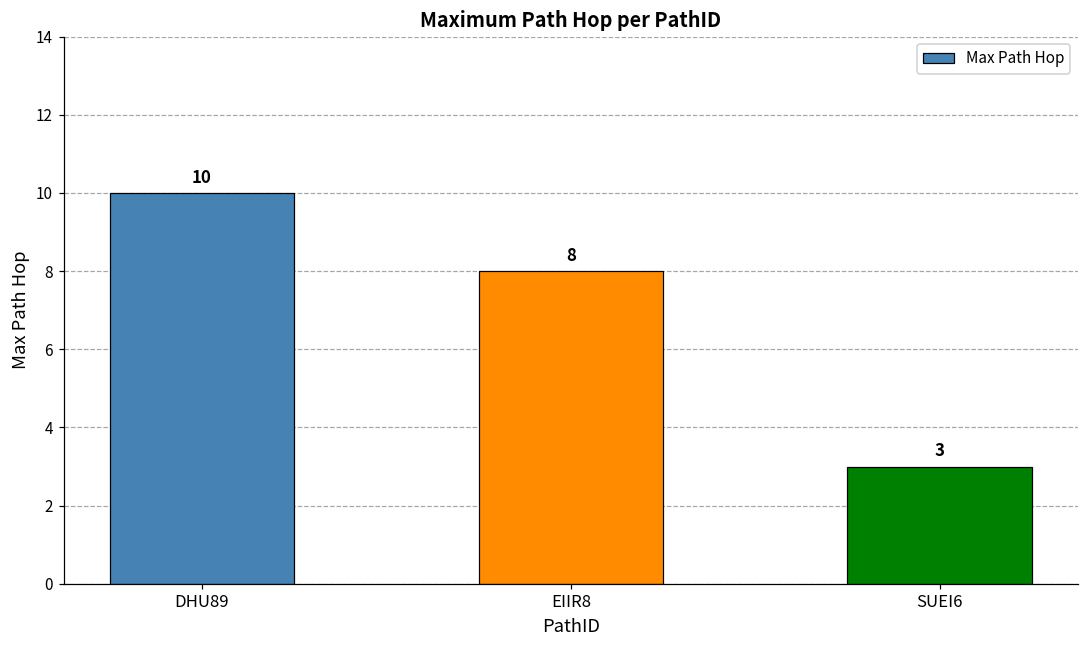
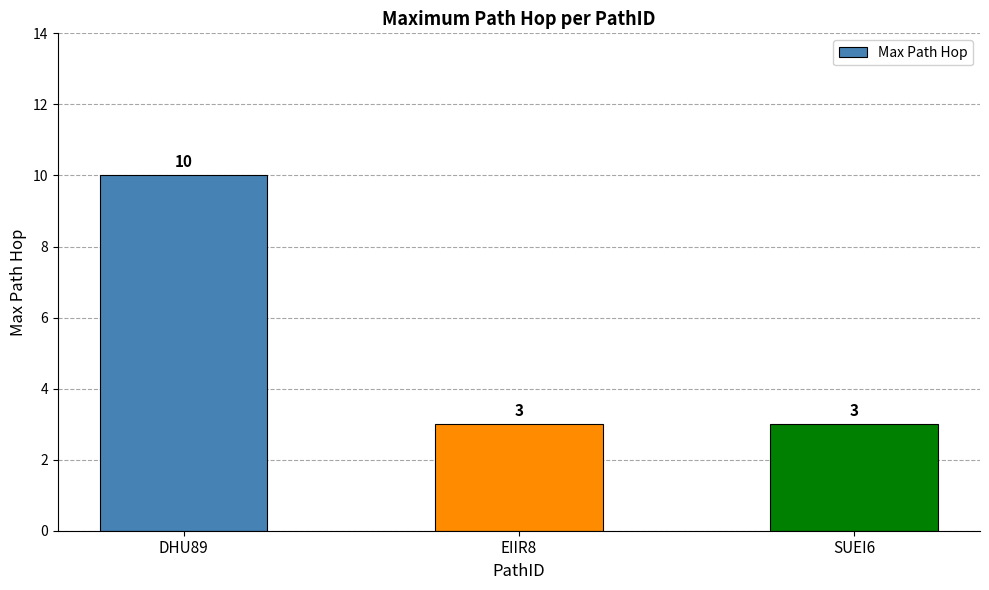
  {
    "DHU89": 10,
-   "EIIR8": 8,
+   "EIIR8": 3,
    "SUEI6": 3
  }
